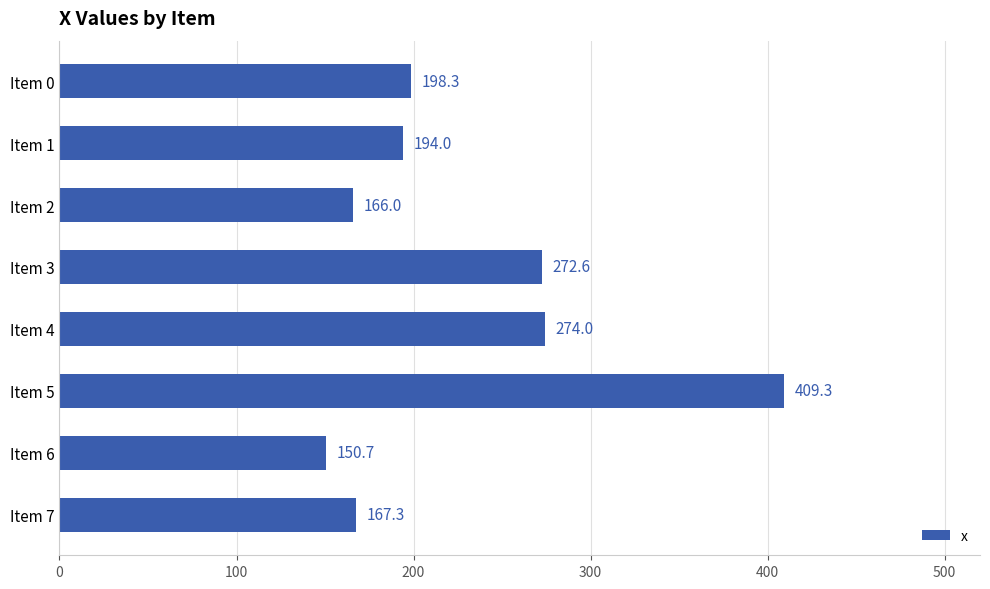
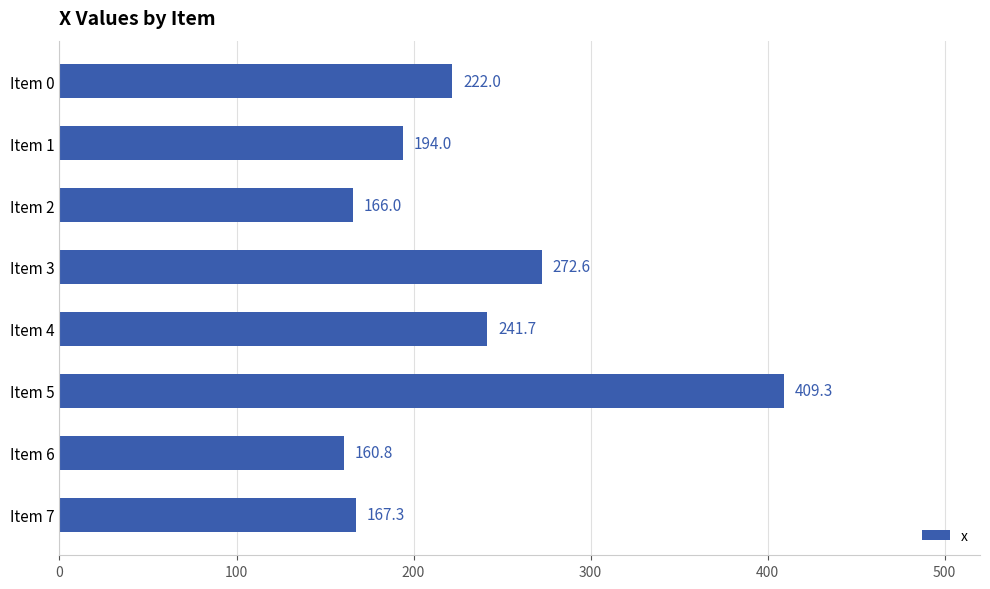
  {
-   "Item 0": 198.3,
+   "Item 0": 222.0,
    "Item 1": 194.0,
    "Item 2": 166.0,
    "Item 3": 272.6,
-   "Item 4": 274.0,
+   "Item 4": 241.7,
    "Item 5": 409.3,
-   "Item 6": 150.7,
+   "Item 6": 160.8,
    "Item 7": 167.3
  }
